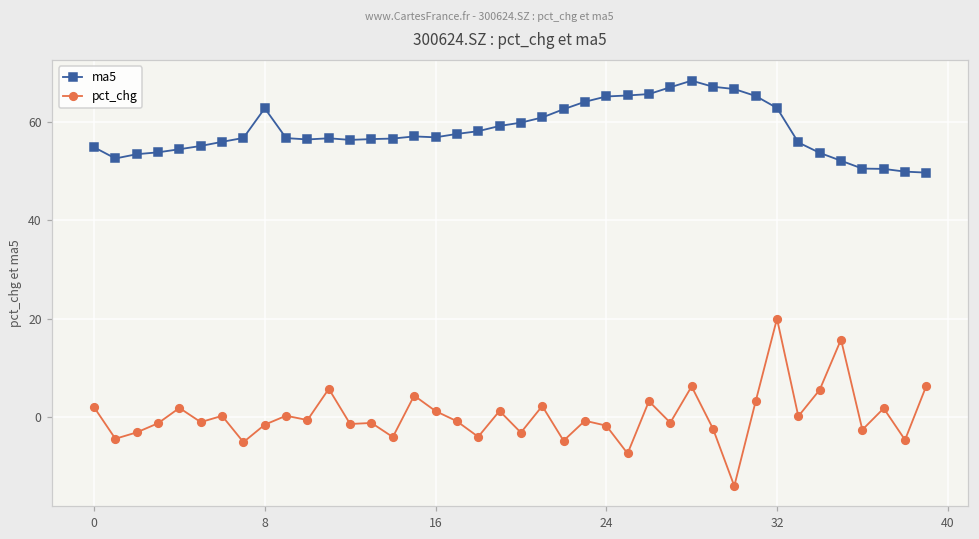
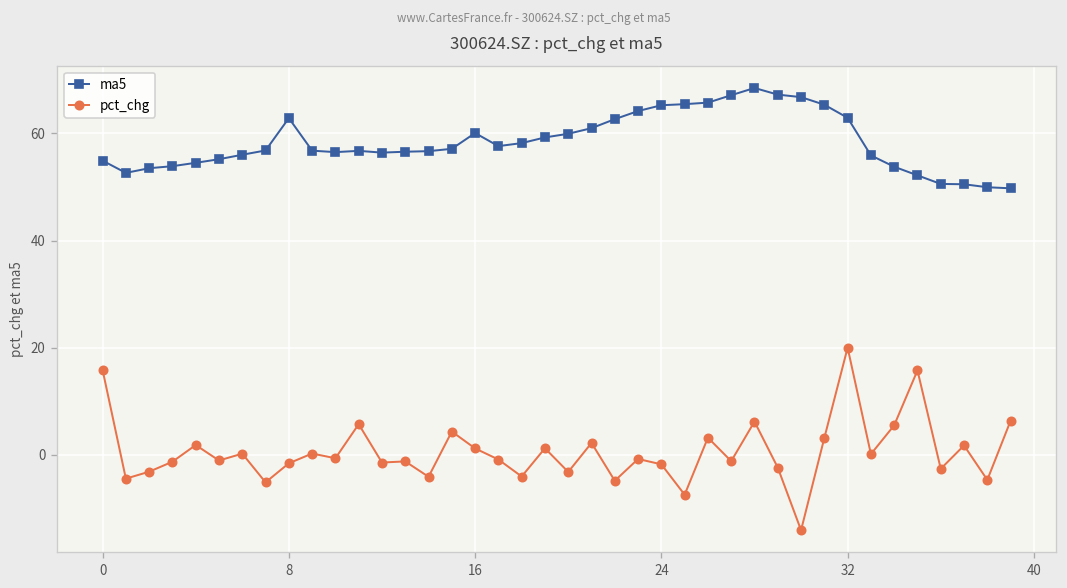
  {
    "ma5": {
      "0": 55,
      "8": 63,
-     "16": 57,
+     "16": 60,
      "24": 65,
      "32": 63
    },
    "pct_chg": {
-     "0": 2,
+     "0": 16,
      "8": -2,
      "16": 1,
      "24": -2,
      "32": 20
    }
  }
